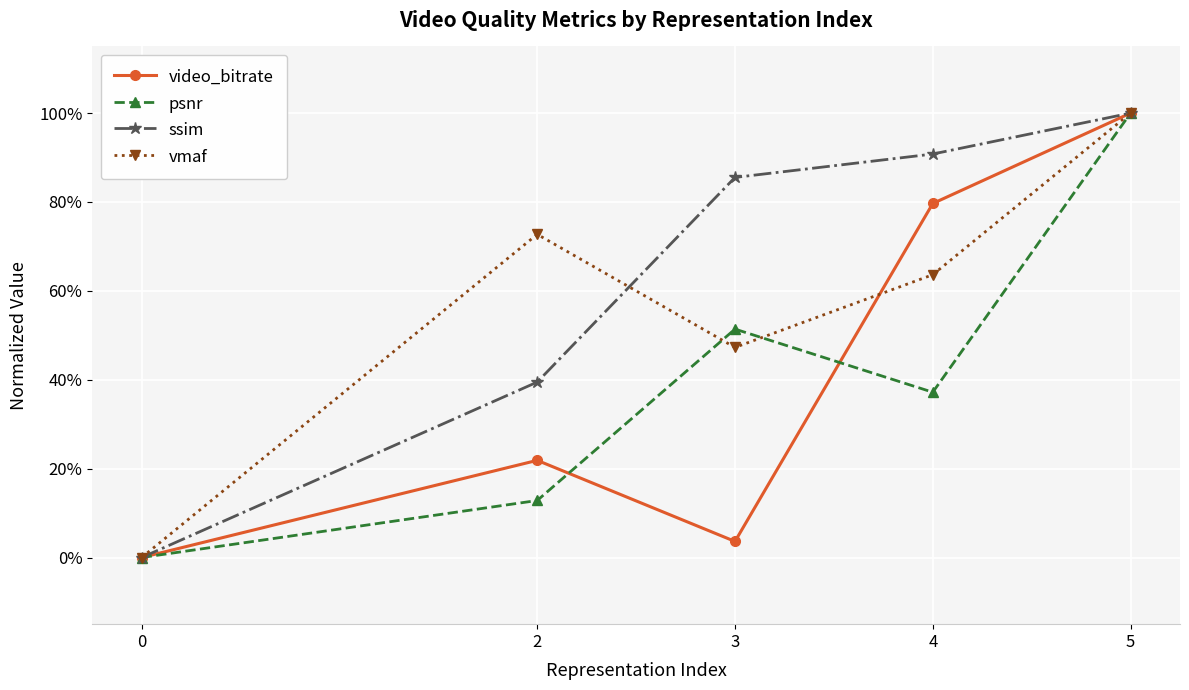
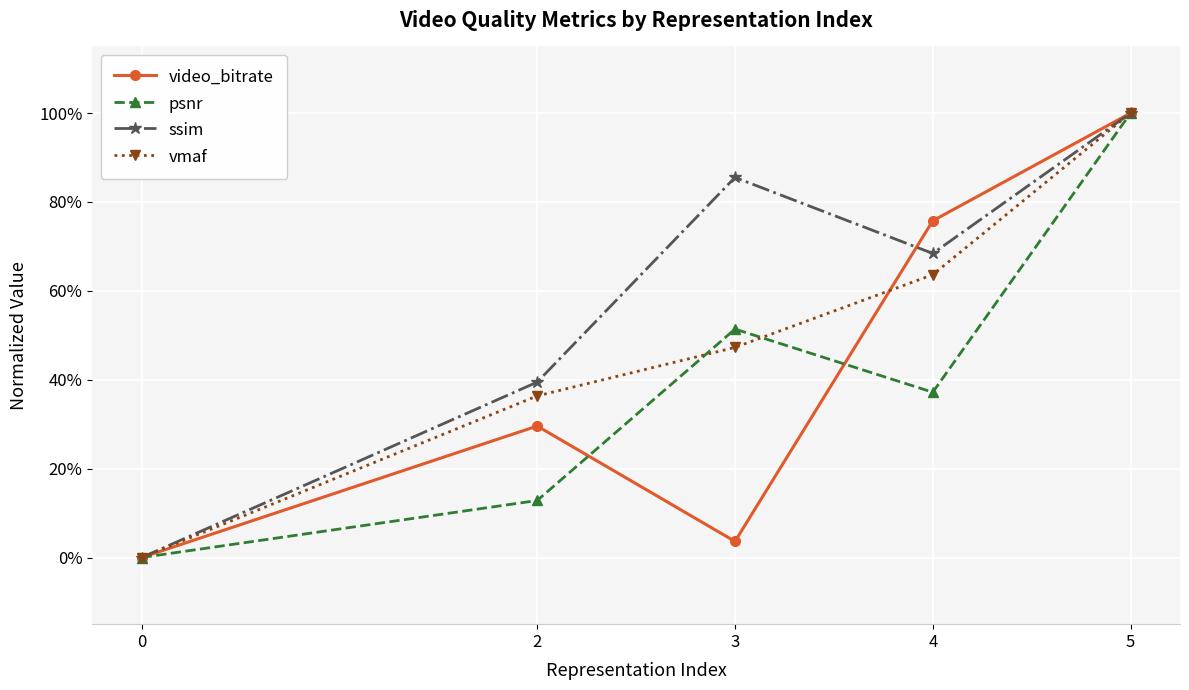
  {
    "video_bitrate": {
-     "2": "22%",
+     "2": "30%",
      "3": "4%",
-     "4": "80%"
+     "4": "76%"
    },
    "psnr": {
      "2": "13%",
      "3": "51%",
      "4": "37%"
    },
    "ssim": {
      "2": "39%",
      "3": "86%",
-     "4": "91%"
+     "4": "68%"
    },
    "vmaf": {
-     "2": "73%",
+     "2": "36%",
      "3": "47%",
      "4": "64%"
    }
  }
